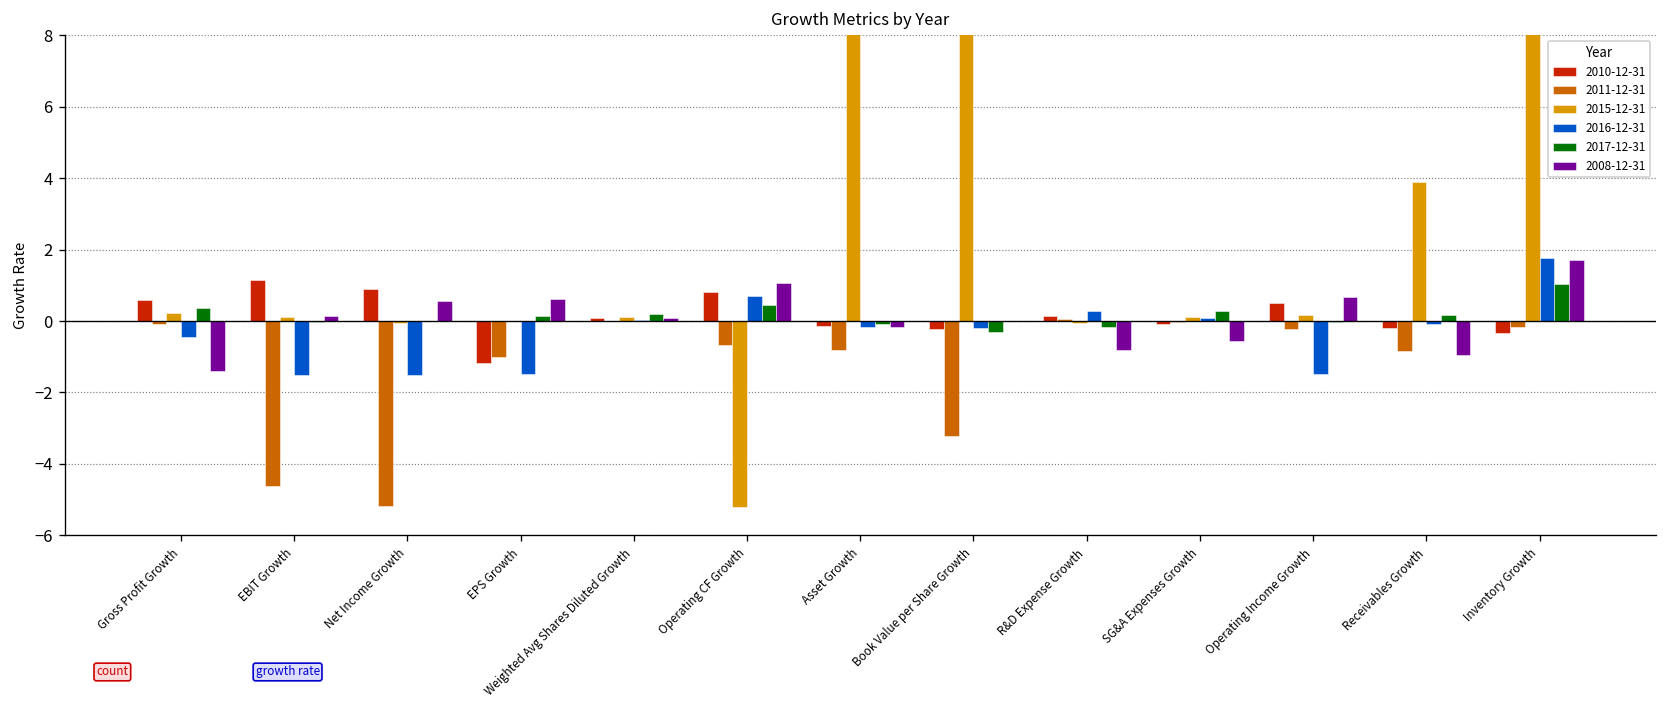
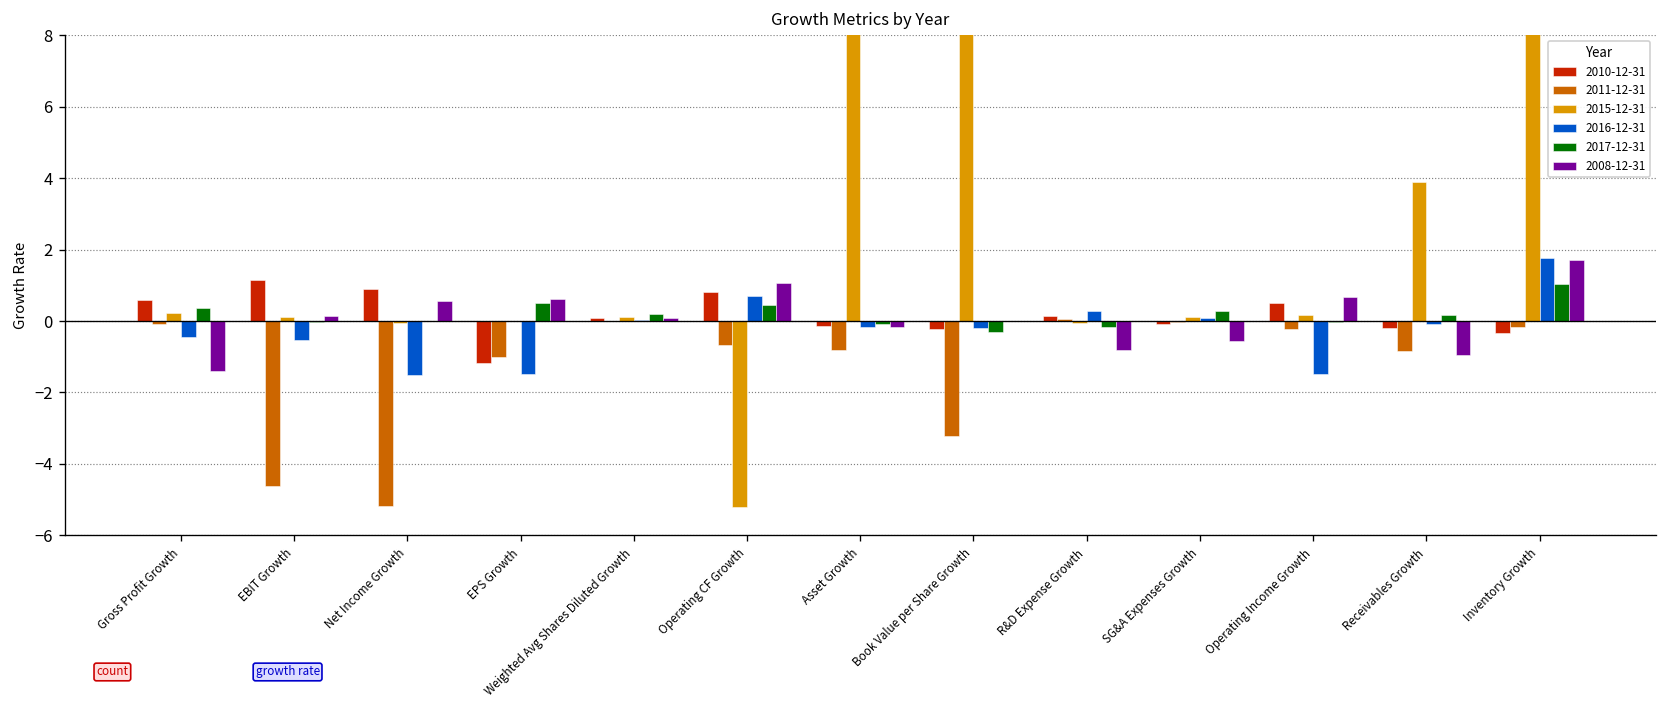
  {
    "2010-12-31": {
      "Gross Profit Growth": 0.6,
      "EBIT Growth": 1.2,
      "Net Income Growth": 0.9,
      "EPS Growth": -1.2,
      "Operating CF Growth": 0.8,
      "Asset Growth": -0.1,
      "Book Value per Share Growth": -0.2,
      "R&D Expense Growth": 0.1,
      "Operating Income Growth": 0.5,
      "Receivables Growth": -0.2,
      "Inventory Growth": -0.3
    },
    "2016-12-31": {
      "Gross Profit Growth": -0.4,
-     "EBIT Growth": -1.5,
+     "EBIT Growth": -0.5,
      "Net Income Growth": -1.5,
      "EPS Growth": -1.5,
      "Operating CF Growth": 0.7,
      "Asset Growth": -0.2,
      "Book Value per Share Growth": -0.2,
      "R&D Expense Growth": 0.3,
      "Operating Income Growth": -1.5,
      "Inventory Growth": 1.8
    },
    "2017-12-31": {
      "Gross Profit Growth": 0.4,
-     "EPS Growth": 0.1,
+     "EPS Growth": 0.5,
      "Weighted Avg Shares Diluted Growth": 0.2,
      "Operating CF Growth": 0.4,
      "Book Value per Share Growth": -0.3,
      "R&D Expense Growth": -0.2,
      "SG&A Expenses Growth": 0.3,
      "Receivables Growth": 0.2,
      "Inventory Growth": 1.0
    },
    "2008-12-31": {
      "Gross Profit Growth": -1.4,
      "EBIT Growth": 0.1,
      "Net Income Growth": 0.5,
      "EPS Growth": 0.6,
      "Weighted Avg Shares Diluted Growth": 0.1,
      "Operating CF Growth": 1.1,
      "Asset Growth": -0.2,
      "R&D Expense Growth": -0.8,
      "SG&A Expenses Growth": -0.6,
      "Operating Income Growth": 0.7,
      "Receivables Growth": -1.0,
      "Inventory Growth": 1.7
    }
  }
